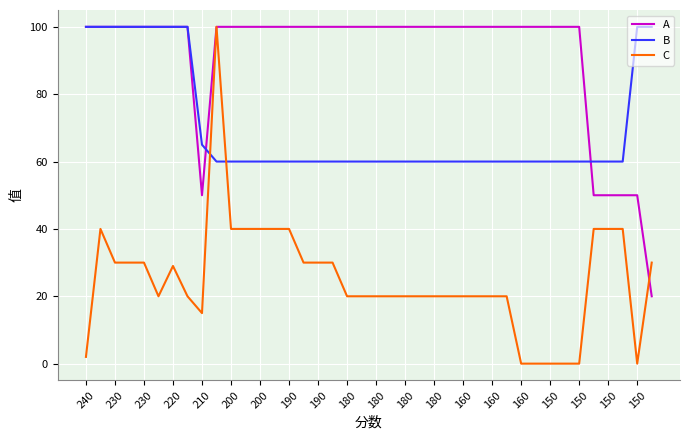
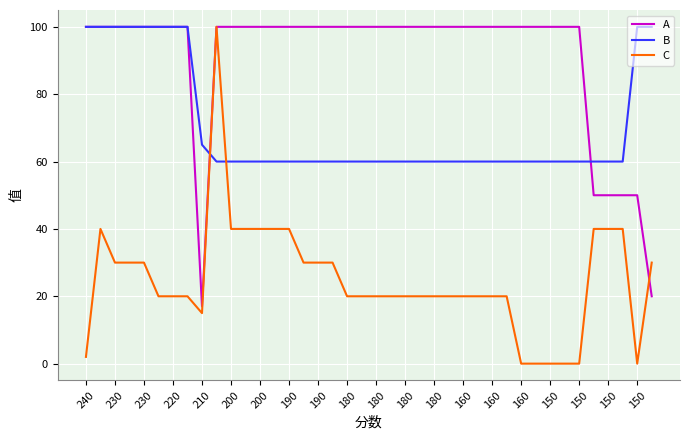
  {
    "A": {
-     "210": 50
+     "210": 17
    },
    "B": {
      "210": 65
    },
    "C": {
      "240": 2,
-     "220": 29,
+     "220": 20,
      "210": 15
    }
  }
